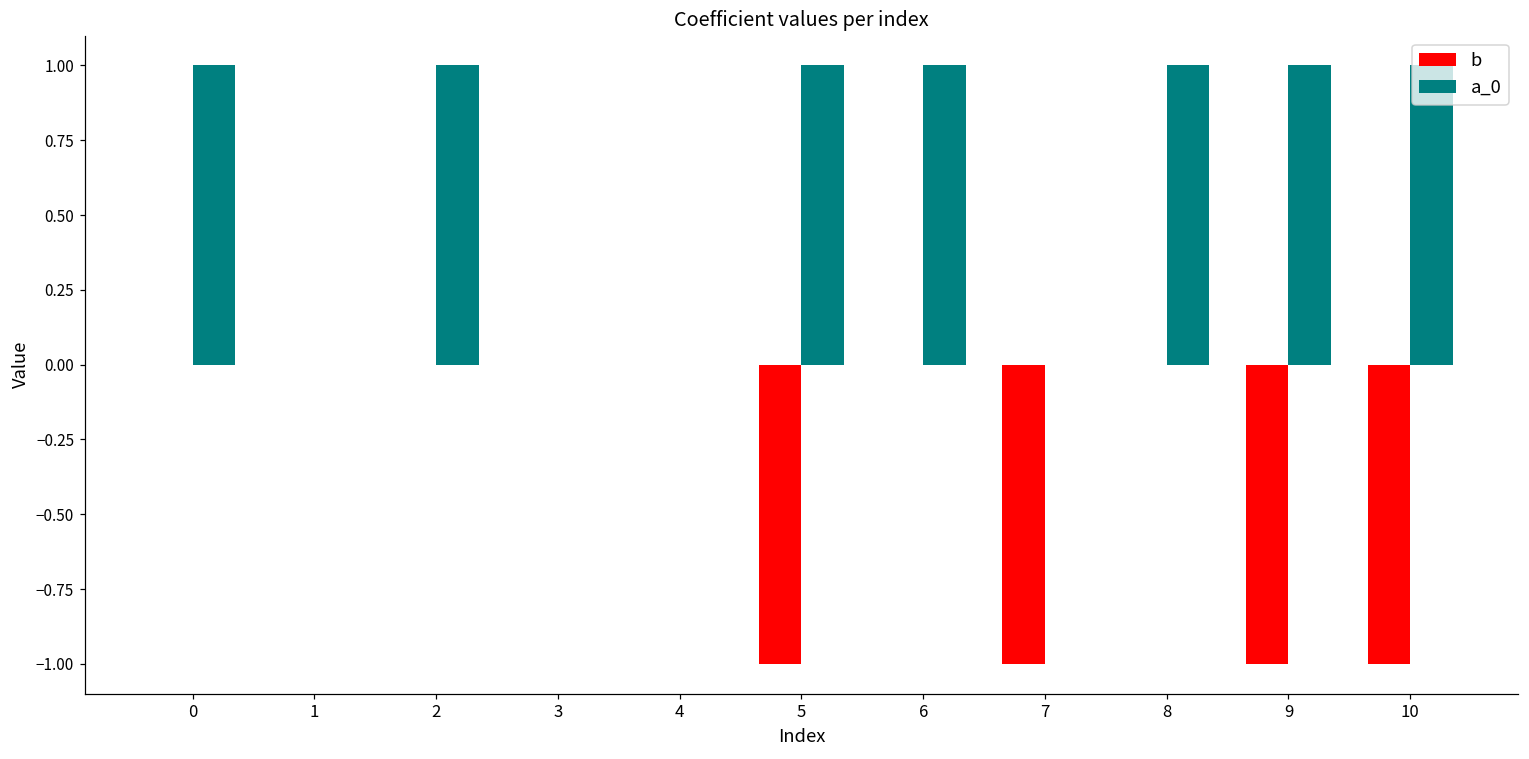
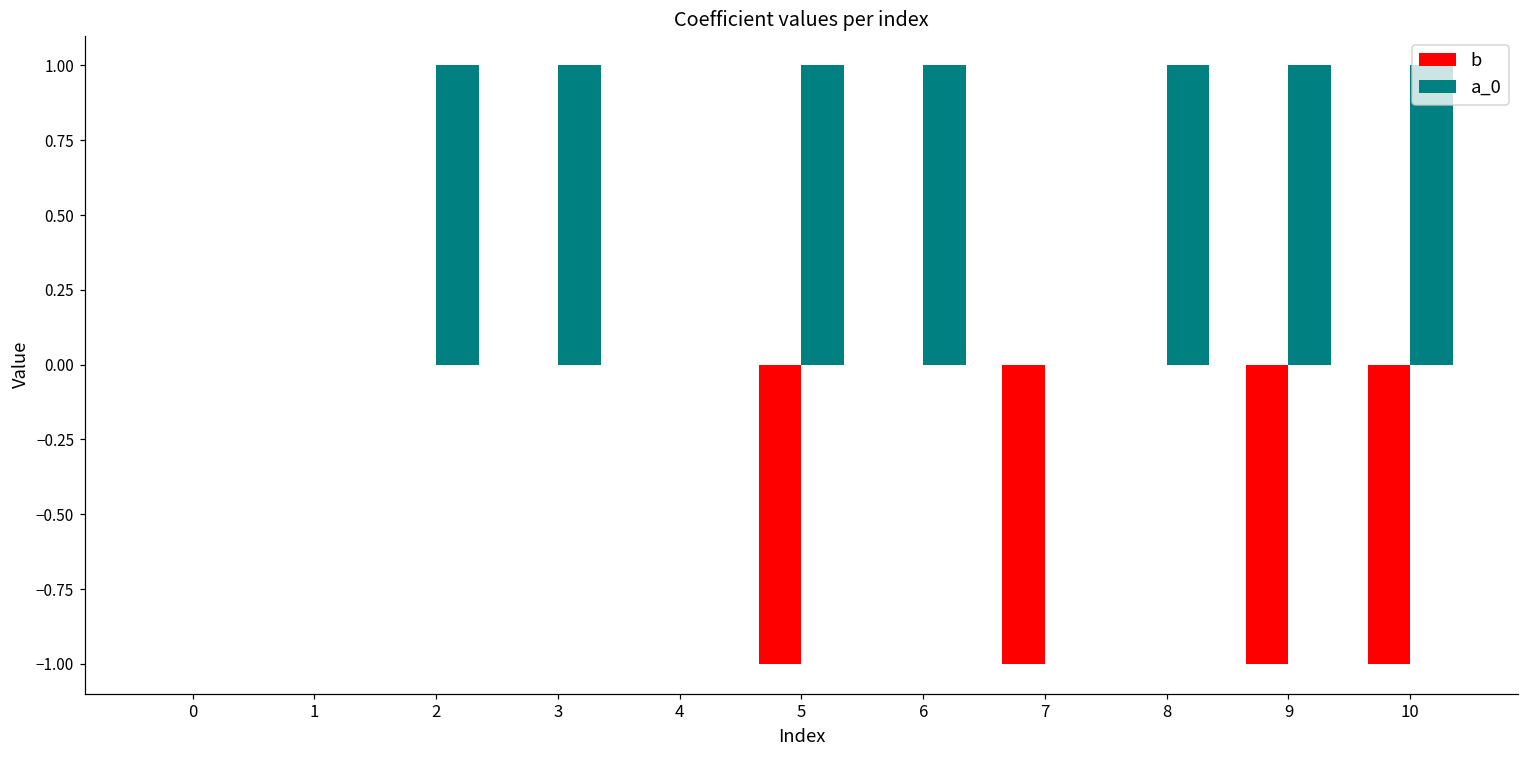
  {
    "b": {
      "0": 0,
      "1": 0,
      "2": 0,
      "3": 0,
      "4": 0,
      "5": -1,
      "6": 0,
      "7": -1,
      "8": 0,
      "9": -1,
      "10": -1
    },
    "a_0": {
-     "0": 1,
+     "0": 0,
      "1": 0,
      "2": 1,
-     "3": 0,
+     "3": 1,
      "4": 0,
      "5": 1,
      "6": 1,
      "7": 0,
      "8": 1,
      "9": 1
    }
  }
